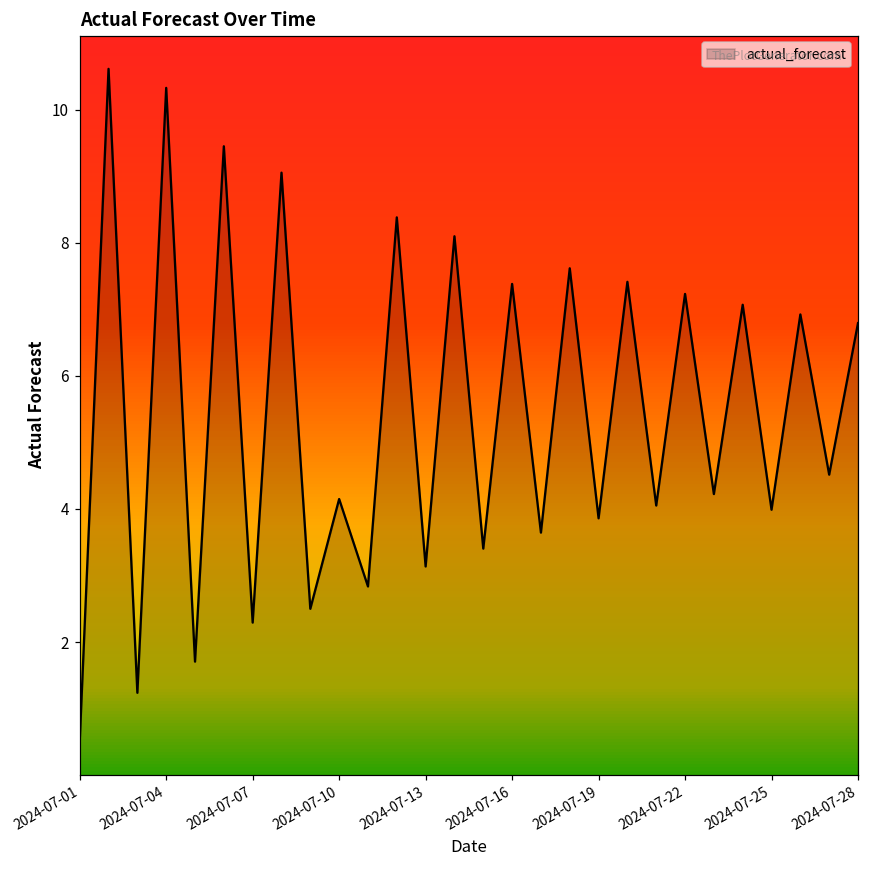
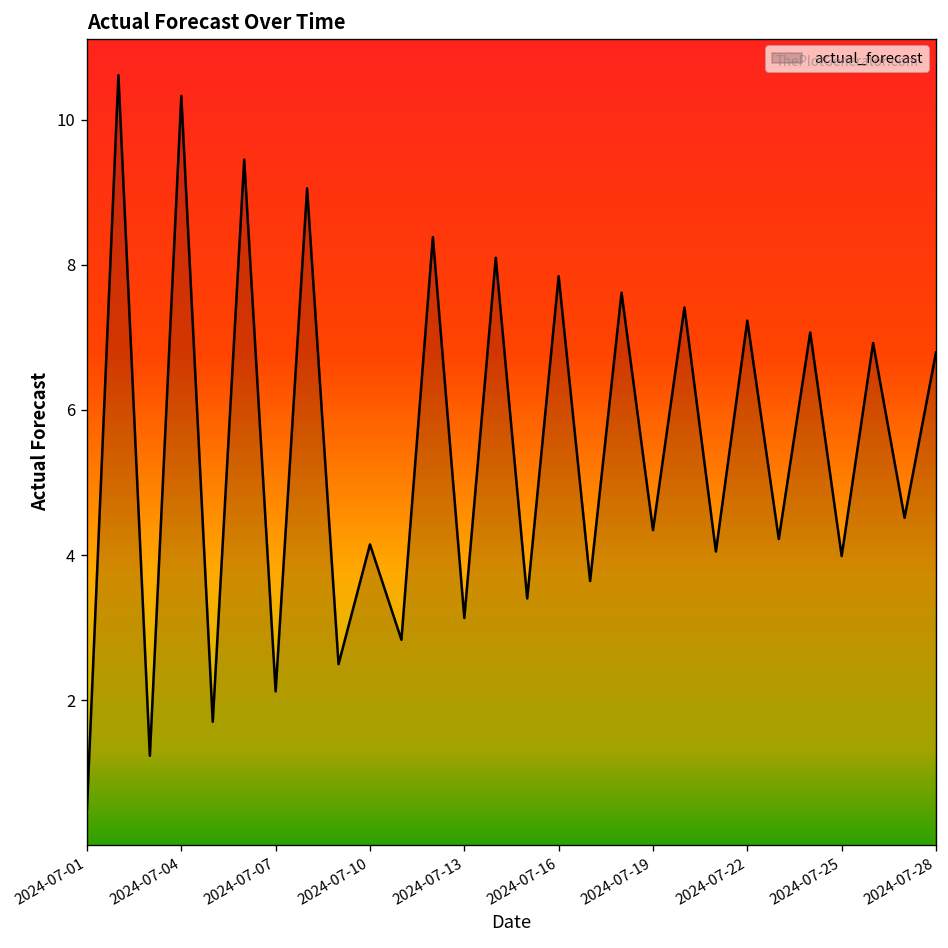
  {
    "2024-07-01": 0.5,
    "2024-07-04": 10.3,
-   "2024-07-07": 2.3,
+   "2024-07-07": 2.1,
    "2024-07-10": 4.1,
    "2024-07-13": 3.1,
-   "2024-07-16": 7.4,
-   "2024-07-19": 3.9,
+   "2024-07-16": 7.8,
+   "2024-07-19": 4.3,
    "2024-07-22": 7.2,
    "2024-07-25": 4.0,
    "2024-07-28": 6.8
  }
